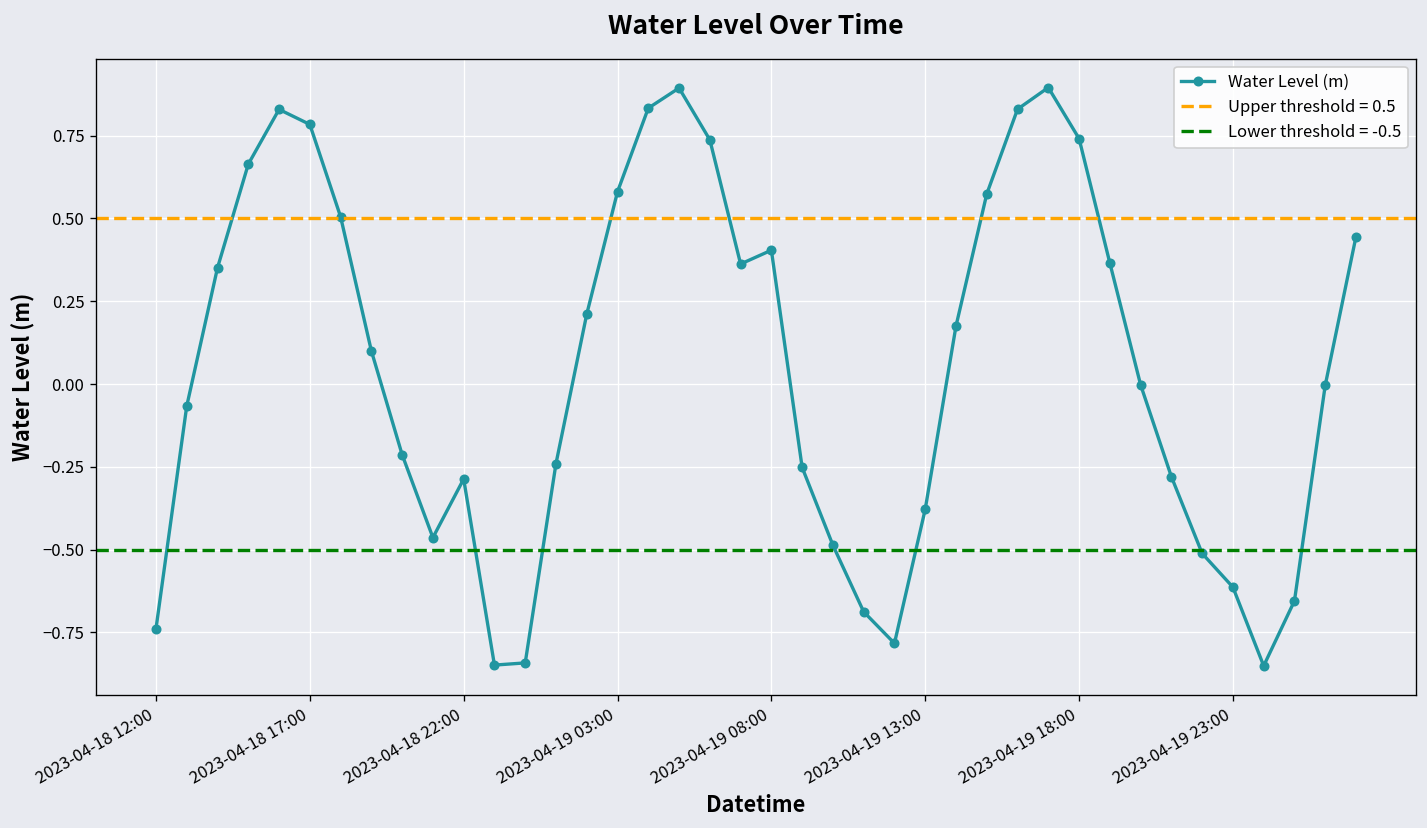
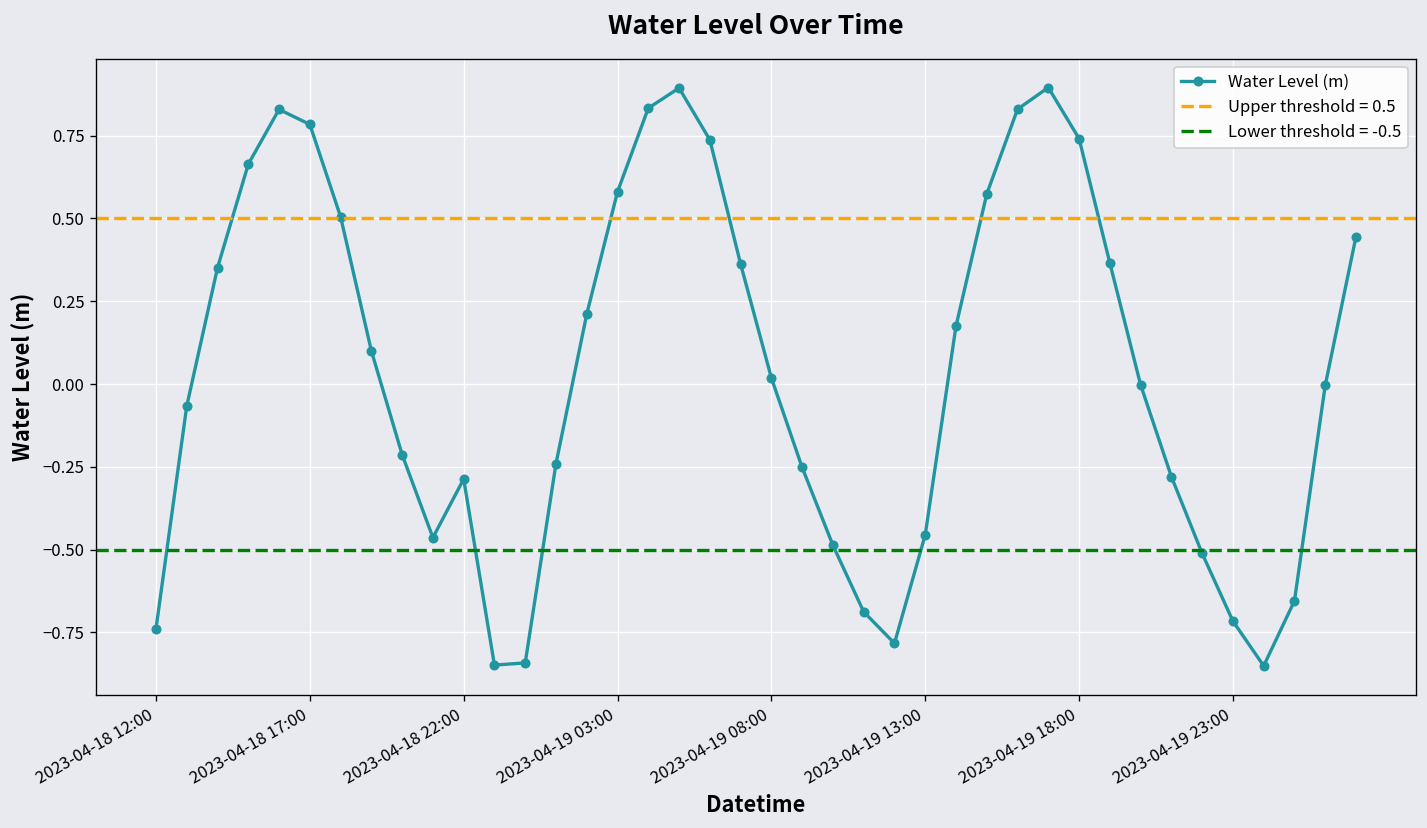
  {
    "2023-04-18 12:00": -0.74,
    "2023-04-18 17:00": 0.78,
    "2023-04-18 22:00": -0.29,
    "2023-04-19 03:00": 0.58,
-   "2023-04-19 08:00": 0.40,
-   "2023-04-19 13:00": -0.38,
+   "2023-04-19 08:00": 0.02,
+   "2023-04-19 13:00": -0.46,
    "2023-04-19 18:00": 0.74,
-   "2023-04-19 23:00": -0.61
+   "2023-04-19 23:00": -0.72
  }
